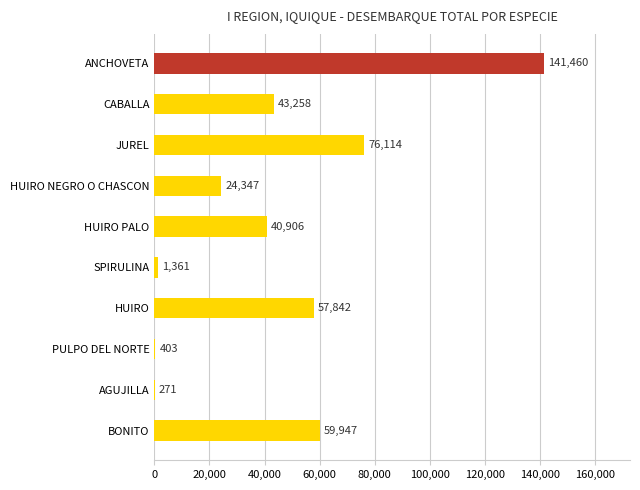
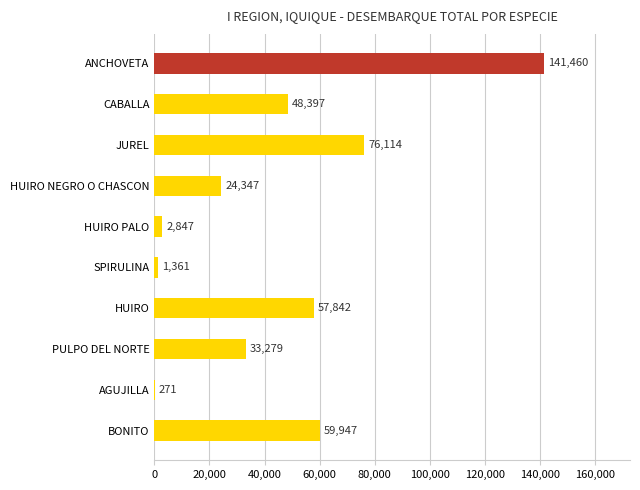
  {
    "ANCHOVETA": "141,460",
-   "CABALLA": "43,258",
+   "CABALLA": "48,397",
    "JUREL": "76,114",
    "HUIRO NEGRO O CHASCON": "24,347",
-   "HUIRO PALO": "40,906",
+   "HUIRO PALO": "2,847",
    "SPIRULINA": "1,361",
    "HUIRO": "57,842",
-   "PULPO DEL NORTE": "403",
+   "PULPO DEL NORTE": "33,279",
    "AGUJILLA": "271",
    "BONITO": "59,947"
  }
